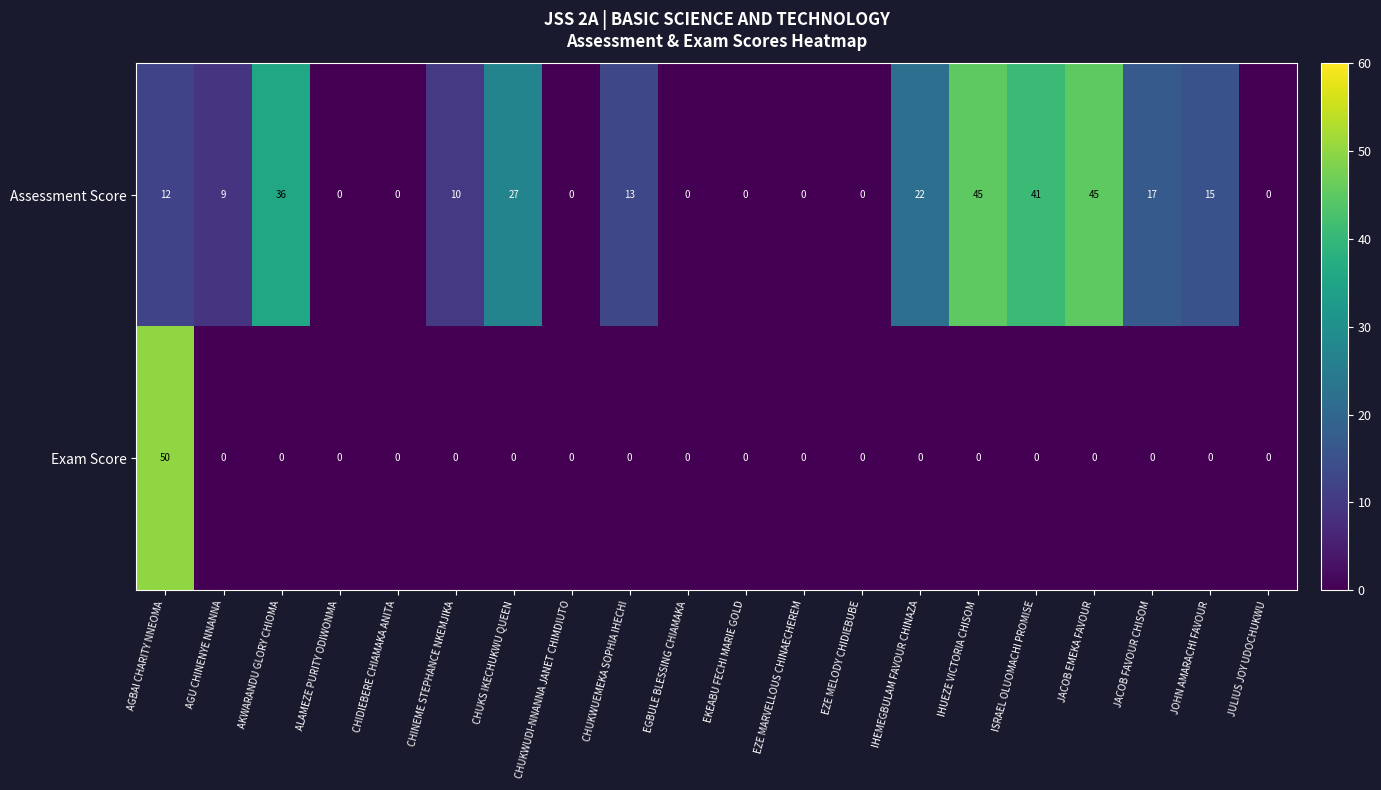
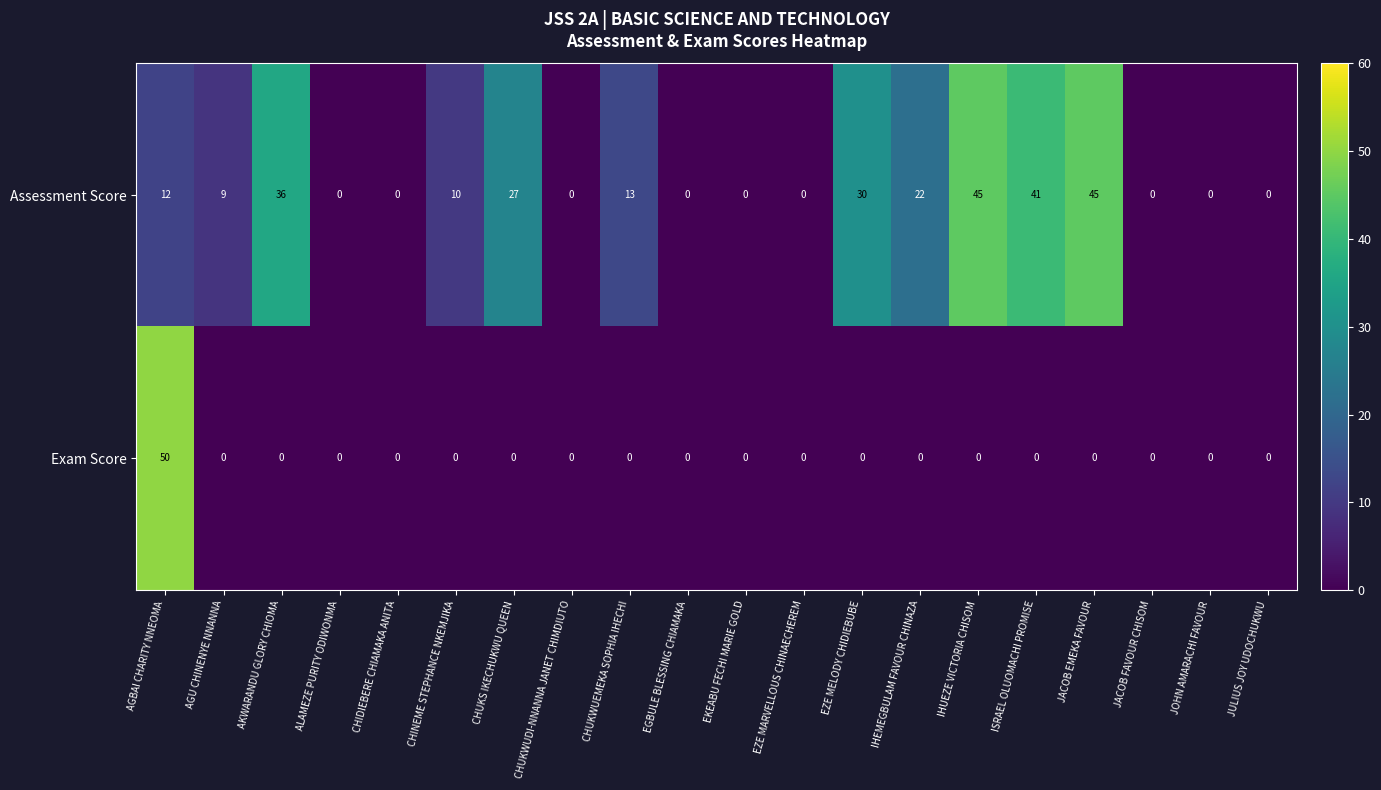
  {
    "Assessment Score": {
      "AGBAI CHARITY NNEOMA": 12,
      "AGU CHINENYE NNANNA": 9,
      "AKWARANDU GLORY CHIOMA": 36,
      "ALAMEZE PURITY ODIWONMA": 0,
      "CHIDIEBERE CHIAMAKA ANITA": 0,
      "CHINEME STEPHANCE NKEMJIKA": 10,
      "CHUKS IKECHUKWU QUEEN": 27,
      "CHUKWUDI-NNANNA JANET CHIMDIUTO": 0,
      "CHUKWUEMEKA SOPHIA IHECHI": 13,
      "EGBULE BLESSING CHIAMAKA": 0,
      "EKEABU FECHI MARIE GOLD": 0,
      "EZE MARVELLOUS CHINAECHEREM": 0,
-     "EZE MELODY CHIDIEBUBE": 0,
+     "EZE MELODY CHIDIEBUBE": 30,
      "IHEMEGBULAM FAVOUR CHINAZA": 22,
      "IHUEZE VICTORIA CHISOM": 45,
      "ISRAEL OLUOMACHI PROMISE": 41,
      "JACOB EMEKA FAVOUR": 45,
-     "JACOB FAVOUR CHISOM": 17,
-     "JOHN AMARACHI FAVOUR": 15,
+     "JACOB FAVOUR CHISOM": 0,
+     "JOHN AMARACHI FAVOUR": 0,
      "JULIUS JOY UDOCHUKWU": 0
    },
    "Exam Score": {
      "AGBAI CHARITY NNEOMA": 50,
      "AGU CHINENYE NNANNA": 0,
      "AKWARANDU GLORY CHIOMA": 0,
      "ALAMEZE PURITY ODIWONMA": 0,
      "CHIDIEBERE CHIAMAKA ANITA": 0,
      "CHINEME STEPHANCE NKEMJIKA": 0,
      "CHUKS IKECHUKWU QUEEN": 0,
      "CHUKWUDI-NNANNA JANET CHIMDIUTO": 0,
      "CHUKWUEMEKA SOPHIA IHECHI": 0,
      "EGBULE BLESSING CHIAMAKA": 0,
      "EKEABU FECHI MARIE GOLD": 0,
      "EZE MARVELLOUS CHINAECHEREM": 0,
      "EZE MELODY CHIDIEBUBE": 0,
      "IHEMEGBULAM FAVOUR CHINAZA": 0,
      "IHUEZE VICTORIA CHISOM": 0,
      "ISRAEL OLUOMACHI PROMISE": 0,
      "JACOB EMEKA FAVOUR": 0,
      "JACOB FAVOUR CHISOM": 0,
      "JOHN AMARACHI FAVOUR": 0,
      "JULIUS JOY UDOCHUKWU": 0
    }
  }
